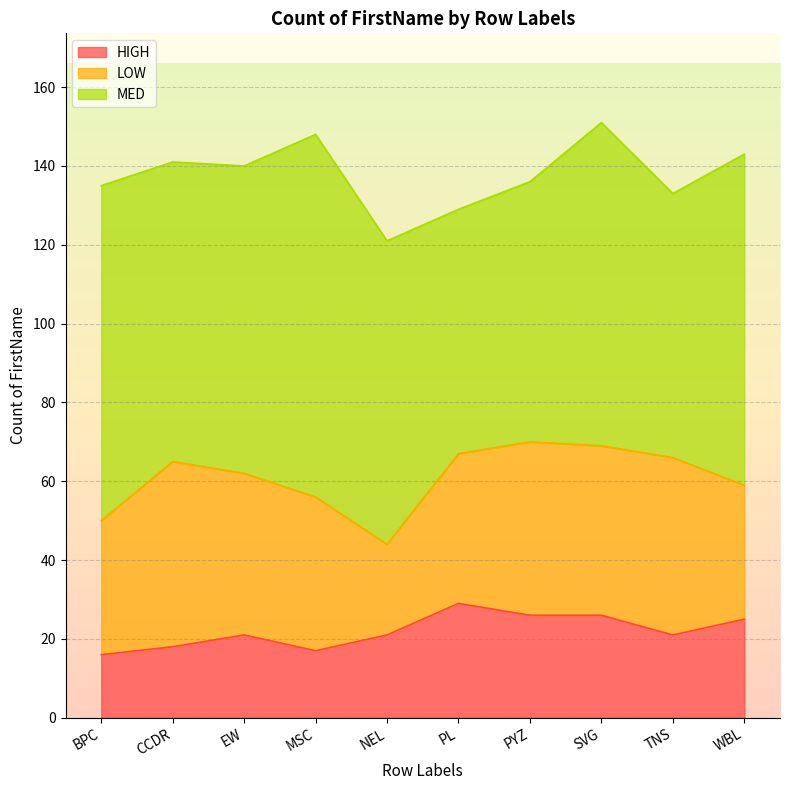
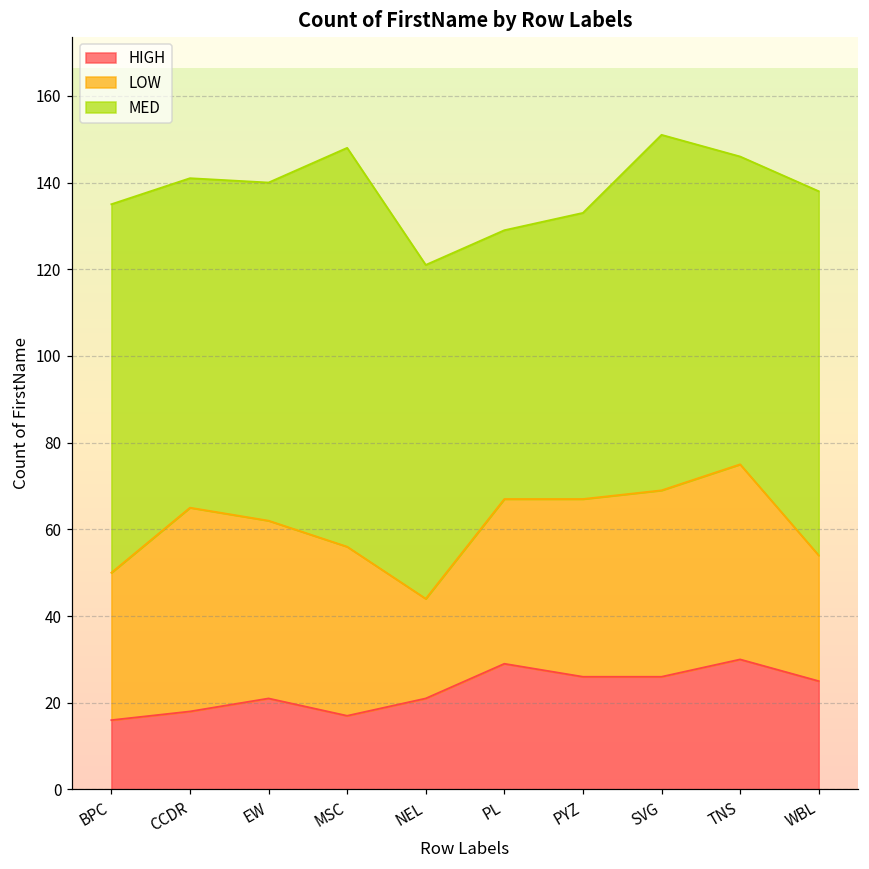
  {
    "HIGH": {
      "BPC": 16,
      "CCDR": 18,
      "EW": 21,
      "MSC": 17,
      "NEL": 21,
      "PL": 29,
      "PYZ": 26,
      "SVG": 26,
-     "TNS": 21,
+     "TNS": 30,
      "WBL": 25
    },
    "LOW": {
      "BPC": 34,
      "CCDR": 47,
      "EW": 41,
      "MSC": 39,
      "NEL": 23,
      "PL": 38,
-     "PYZ": 44,
+     "PYZ": 41,
      "SVG": 43,
      "TNS": 45,
-     "WBL": 34
+     "WBL": 29
    },
    "MED": {
      "BPC": 85,
      "CCDR": 76,
      "EW": 78,
      "MSC": 92,
      "NEL": 77,
      "PL": 62,
      "PYZ": 66,
      "SVG": 82,
-     "TNS": 67,
+     "TNS": 71,
      "WBL": 84
    }
  }
